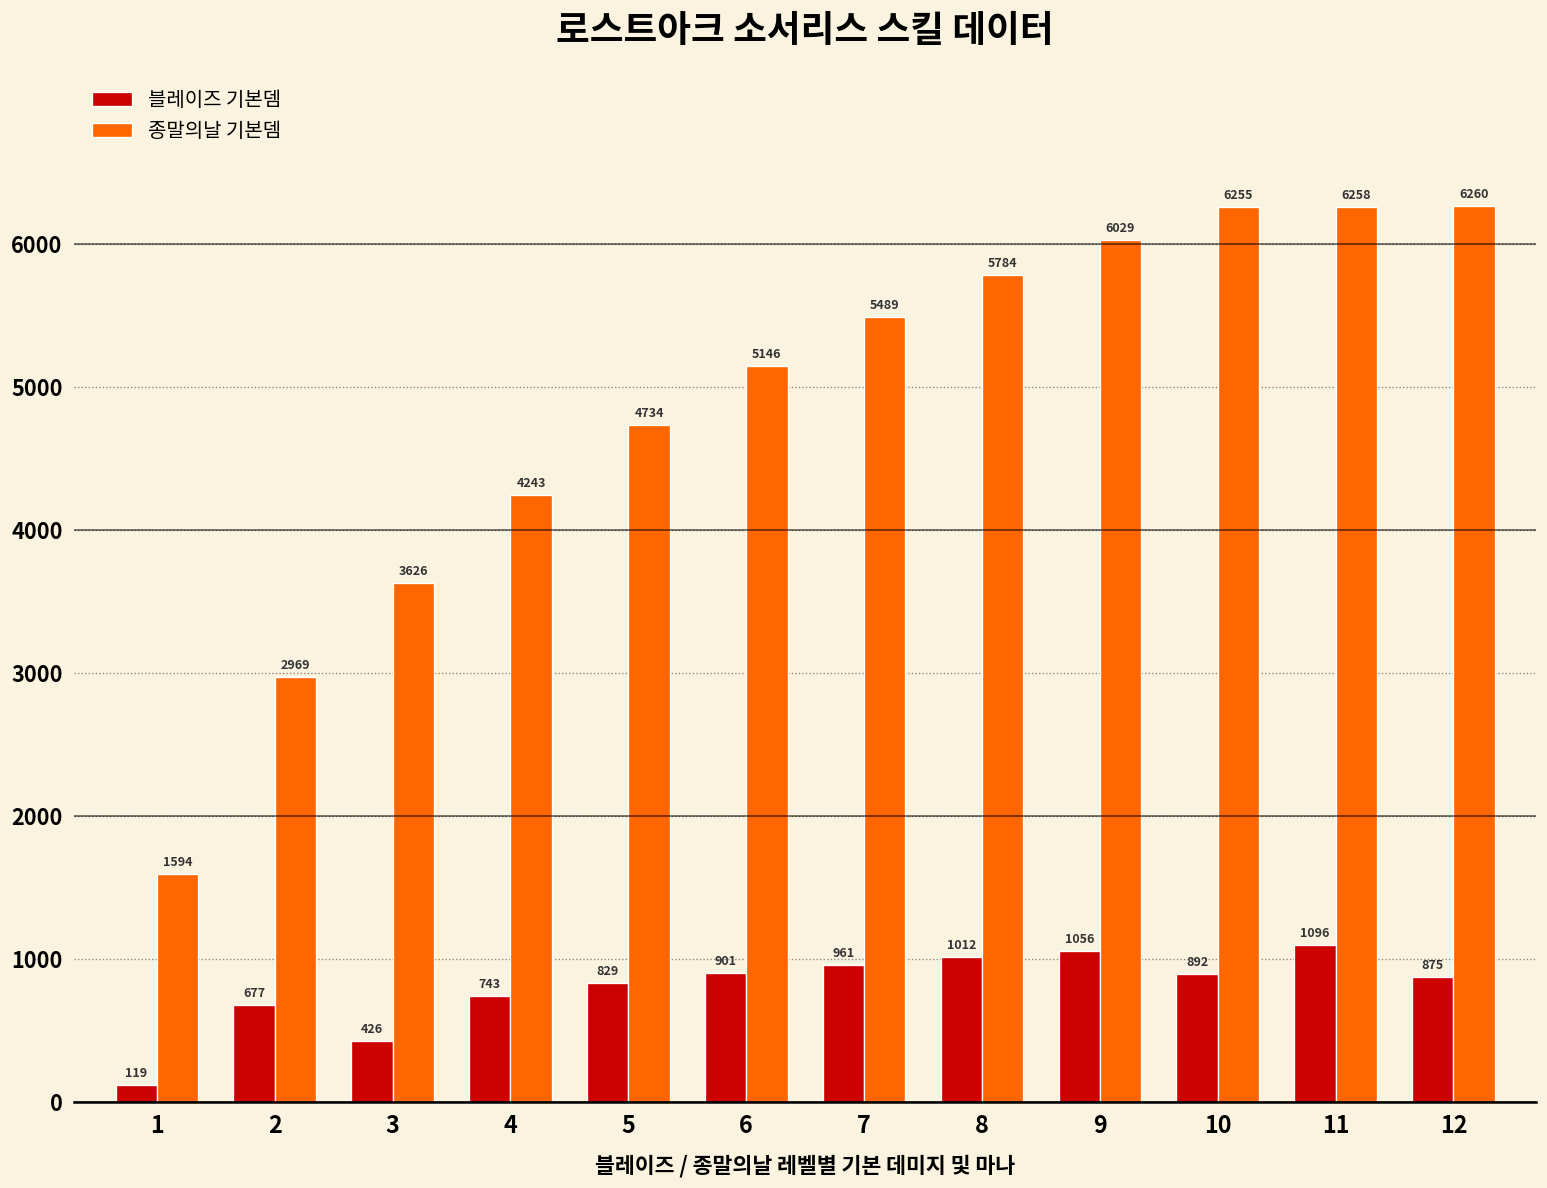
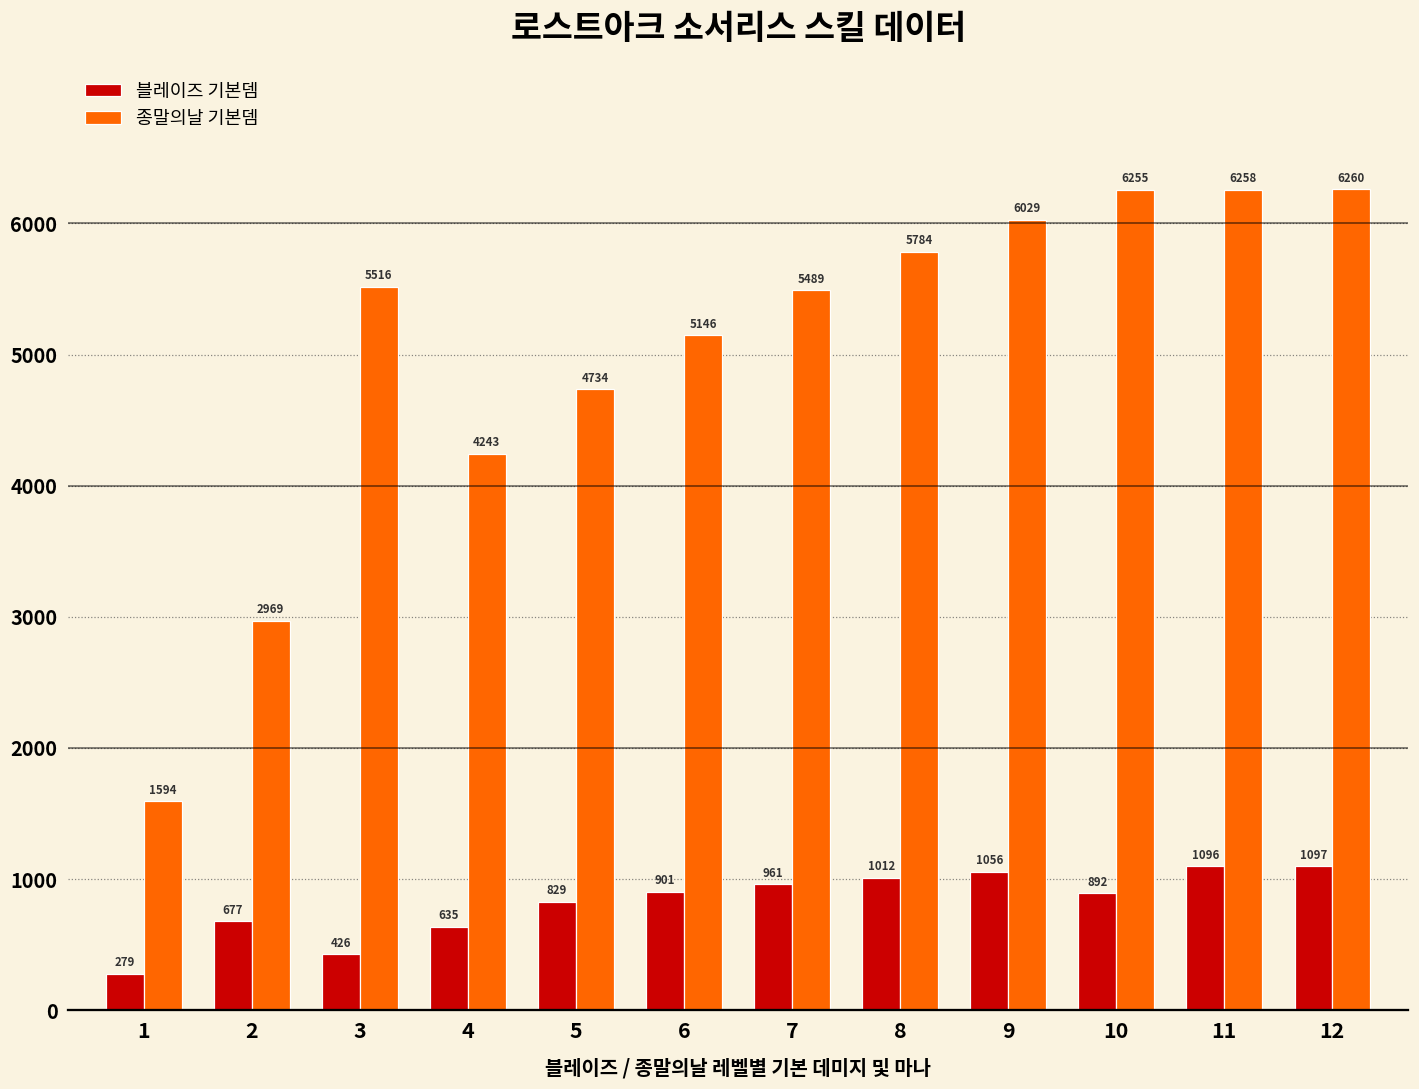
  {
    "블레이즈 기본뎀": {
-     "1": 119,
+     "1": 279,
      "2": 677,
      "3": 426,
-     "4": 743,
+     "4": 635,
      "5": 829,
      "6": 901,
      "7": 961,
      "8": 1012,
      "9": 1056,
      "10": 892,
      "11": 1096,
-     "12": 875
+     "12": 1097
    },
    "종말의날 기본뎀": {
      "1": 1594,
      "2": 2969,
-     "3": 3626,
+     "3": 5516,
      "4": 4243,
      "5": 4734,
      "6": 5146,
      "7": 5489,
      "8": 5784,
      "9": 6029,
      "10": 6255,
      "11": 6258,
      "12": 6260
    }
  }
